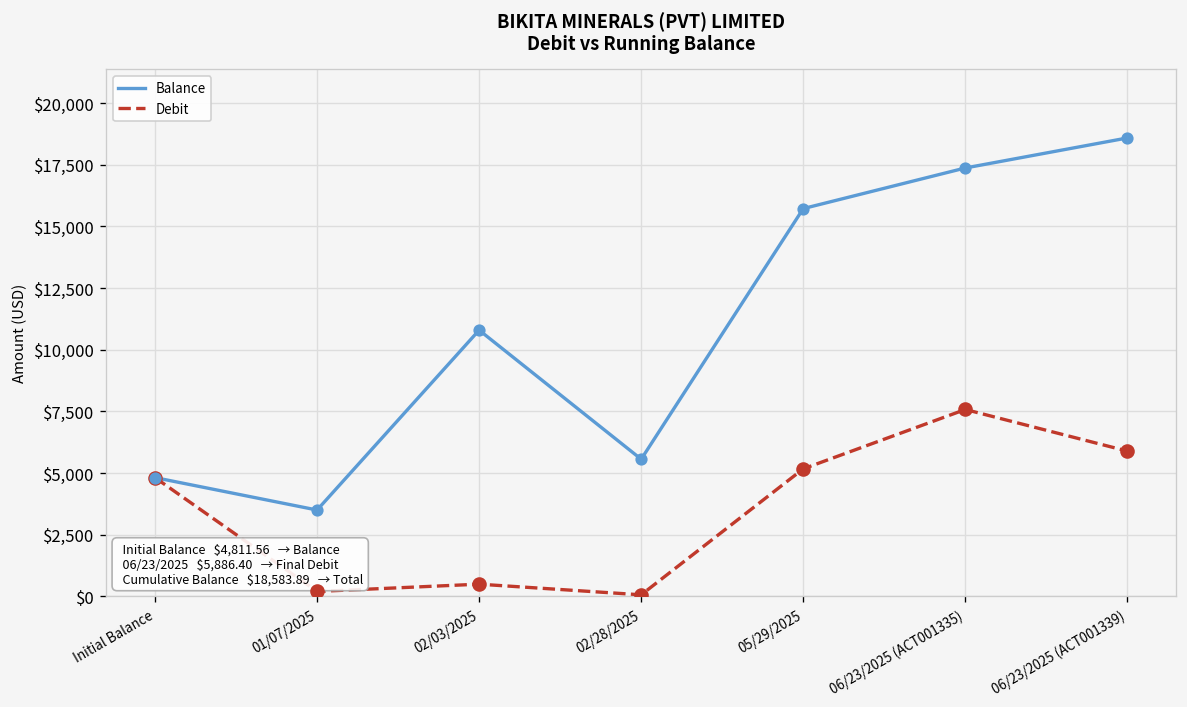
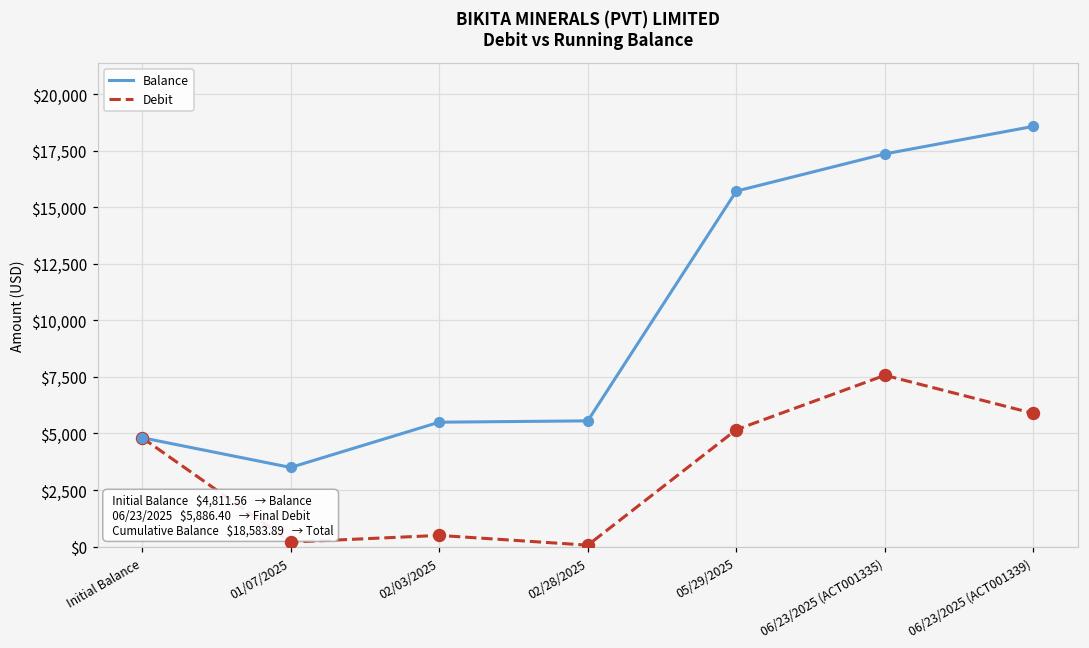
  {
    "Balance": {
      "01/07/2025": "$3,500",
-     "02/03/2025": "$10,800",
+     "02/03/2025": "$5,500",
      "02/28/2025": "$5,600",
      "05/29/2025": "$15,700",
      "06/23/2025 (ACT001335)": "$17,400",
      "06/23/2025 (ACT001339)": "$18,600"
    },
    "Debit": {
      "01/07/2025": "$200",
      "02/03/2025": "$500",
      "02/28/2025": "$100",
      "05/29/2025": "$5,200",
      "06/23/2025 (ACT001335)": "$7,600",
      "06/23/2025 (ACT001339)": "$5,900"
    }
  }
